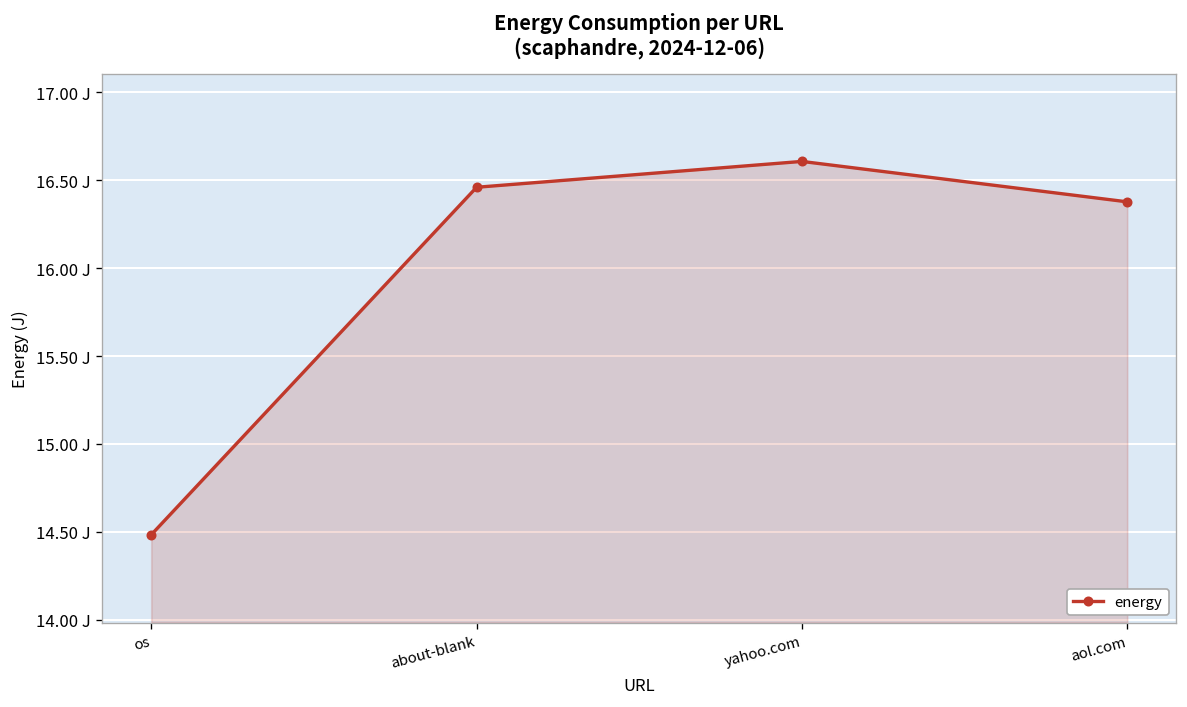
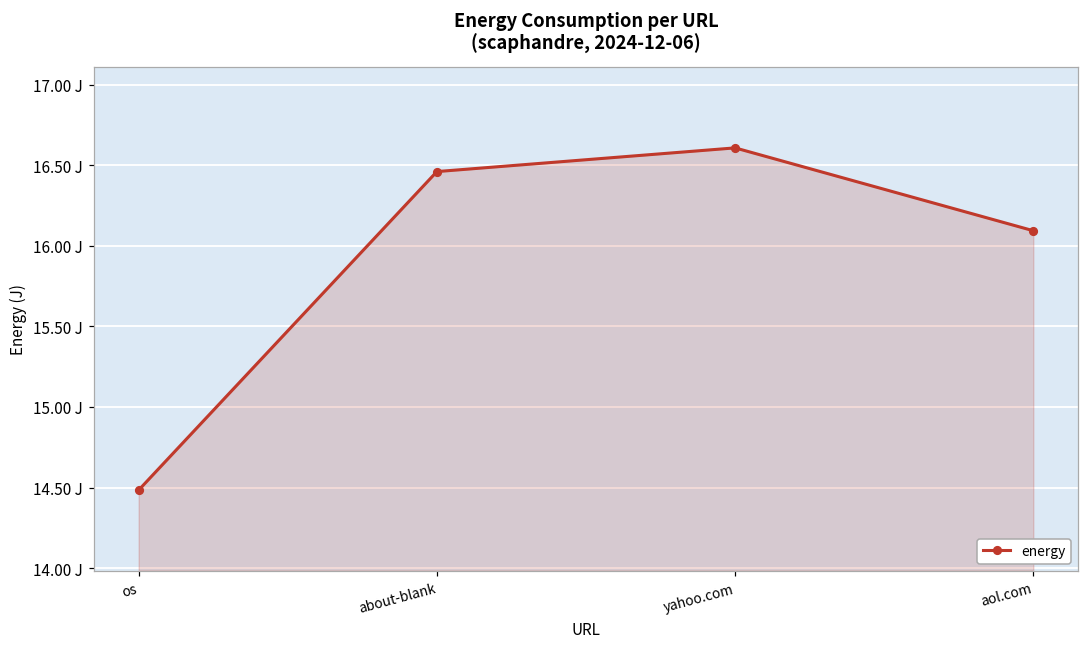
  {
    "os": "14.48 J",
    "about-blank": "16.46 J",
    "yahoo.com": "16.61 J",
-   "aol.com": "16.38 J"
+   "aol.com": "16.09 J"
  }
